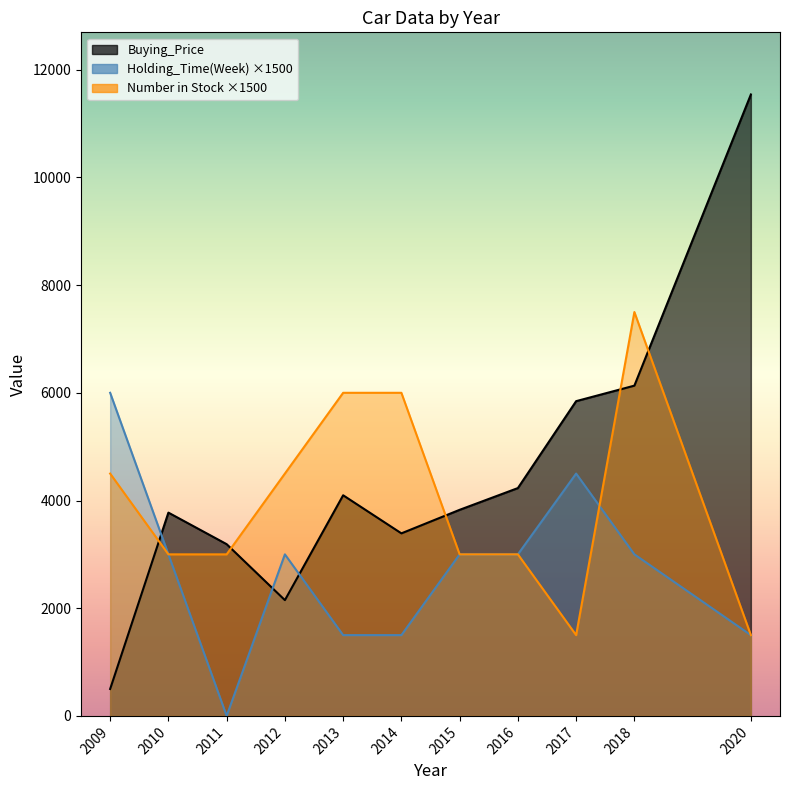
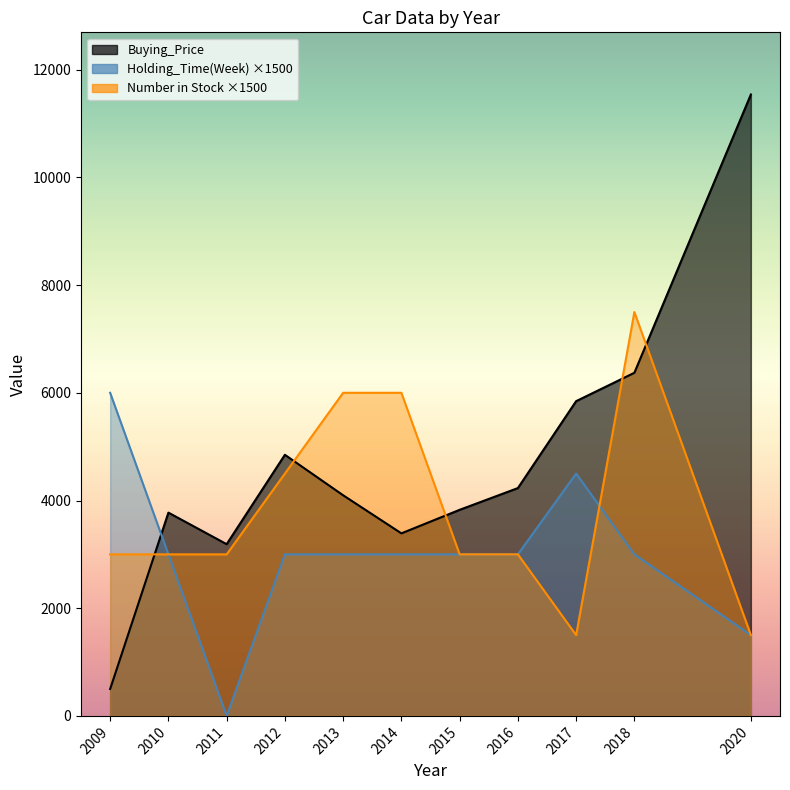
  {
    "Buying_Price": {
      "2009": 500,
      "2010": 3800,
      "2011": 3200,
-     "2012": 2200,
+     "2012": 4800,
      "2013": 4100,
      "2014": 3400,
      "2015": 3800,
      "2016": 4200,
      "2017": 5800,
-     "2018": 6100,
+     "2018": 6400,
      "2020": 11500
    },
    "Holding_Time(Week) ×1500": {
      "2009": 6000,
      "2011": 0,
      "2012": 3000,
-     "2013": 1500,
-     "2014": 1500,
+     "2013": 3000,
+     "2014": 3000,
      "2017": 4500,
      "2018": 3000
    },
    "Number in Stock ×1500": {
-     "2009": 4500,
+     "2009": 3000,
      "2011": 3000,
      "2012": 4500,
      "2013": 6000,
      "2014": 6000,
      "2017": 1500,
      "2018": 7500
    }
  }
